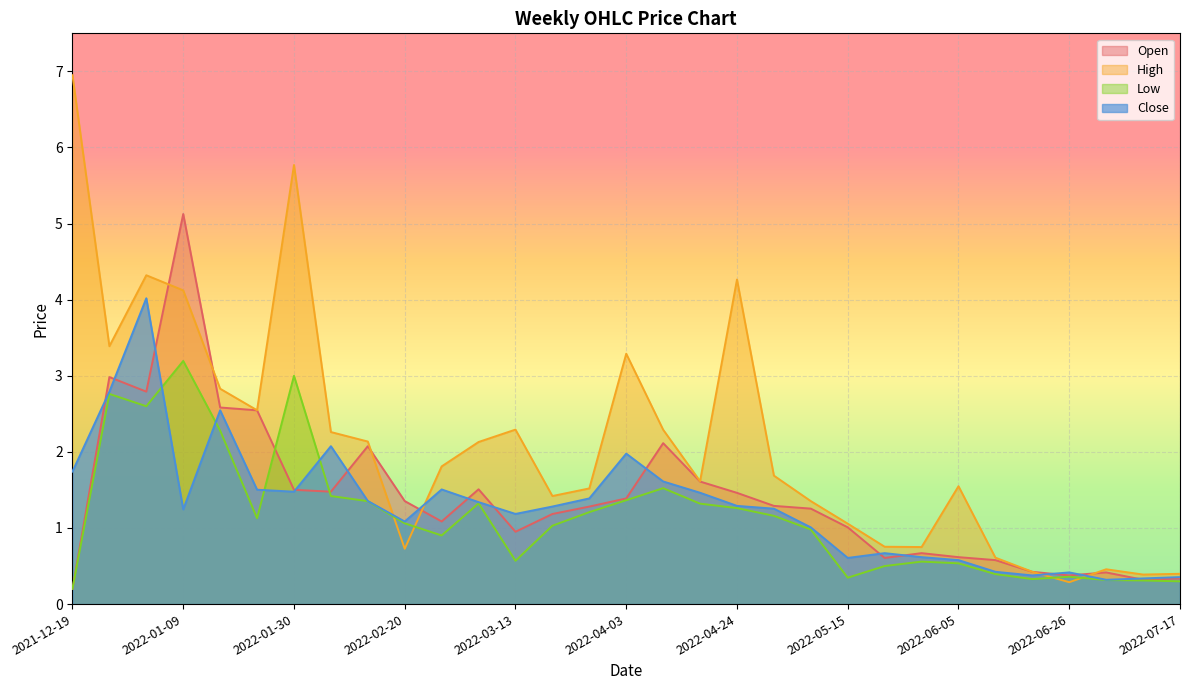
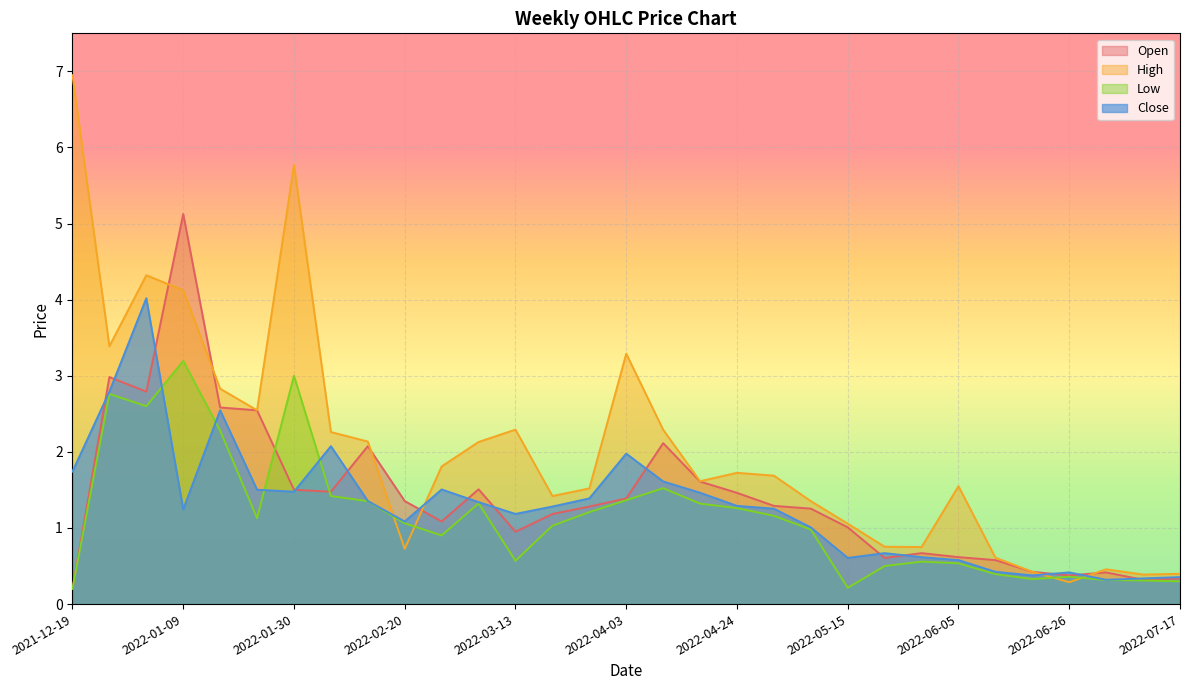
  {
    "Open": {
      "2022-01-09": 5.1,
      "2022-02-20": 1.4,
      "2022-03-13": 1.0,
      "2022-04-24": 1.5,
      "2022-05-15": 1.0,
      "2022-06-05": 0.6
    },
    "High": {
      "2021-12-19": 7.0,
      "2022-01-09": 4.1,
      "2022-01-30": 5.8,
      "2022-02-20": 0.7,
      "2022-03-13": 2.3,
      "2022-04-03": 3.3,
-     "2022-04-24": 4.3,
+     "2022-04-24": 1.7,
      "2022-05-15": 1.1,
      "2022-06-05": 1.5,
      "2022-06-26": 0.3,
      "2022-07-17": 0.4
    },
    "Low": {
      "2022-01-09": 3.2,
      "2022-01-30": 3.0,
      "2022-03-13": 0.6,
-     "2022-05-15": 0.3,
+     "2022-05-15": 0.2,
      "2022-06-05": 0.5,
      "2022-07-17": 0.3
    },
    "Close": {
      "2021-12-19": 1.7,
      "2022-01-09": 1.2,
      "2022-03-13": 1.2,
      "2022-04-03": 2.0,
      "2022-05-15": 0.6,
      "2022-06-05": 0.6,
      "2022-06-26": 0.4
    }
  }
